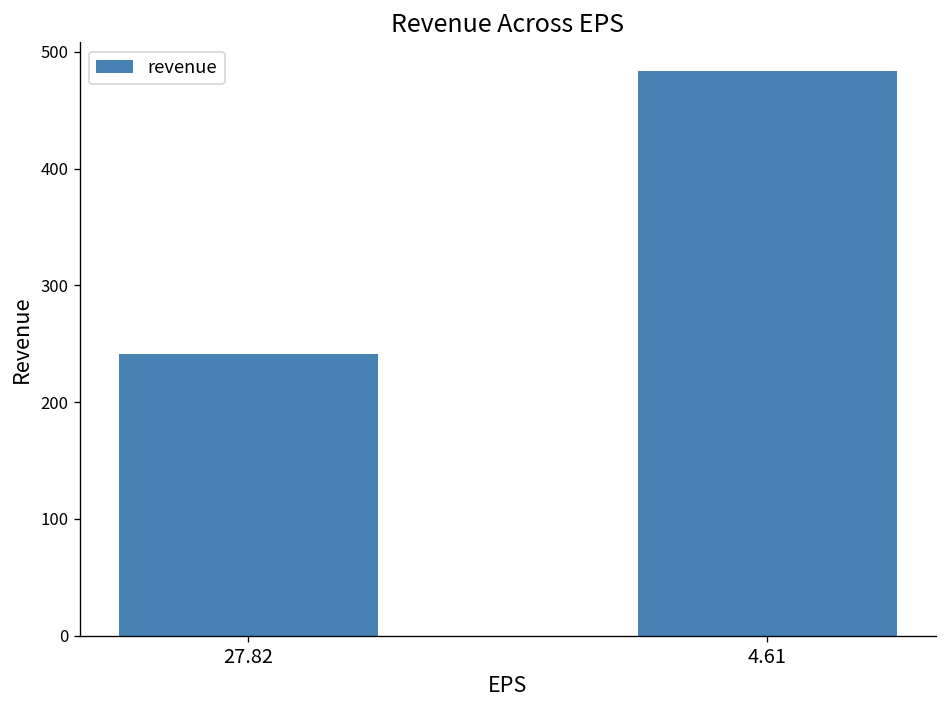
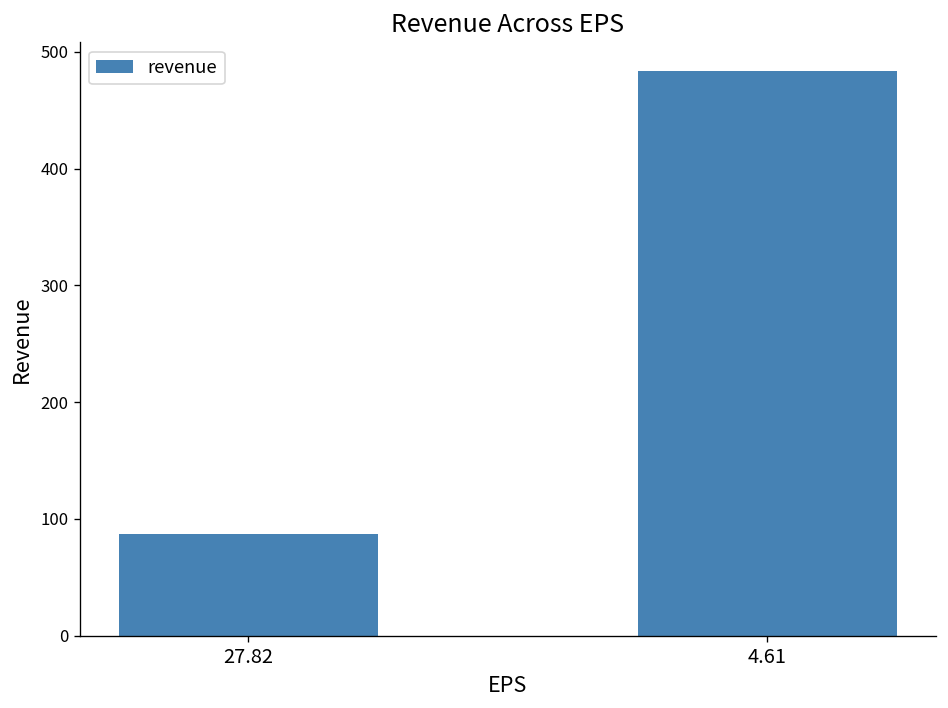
  {
-   "27.82": 240,
+   "27.82": 90,
    "4.61": 480
  }
